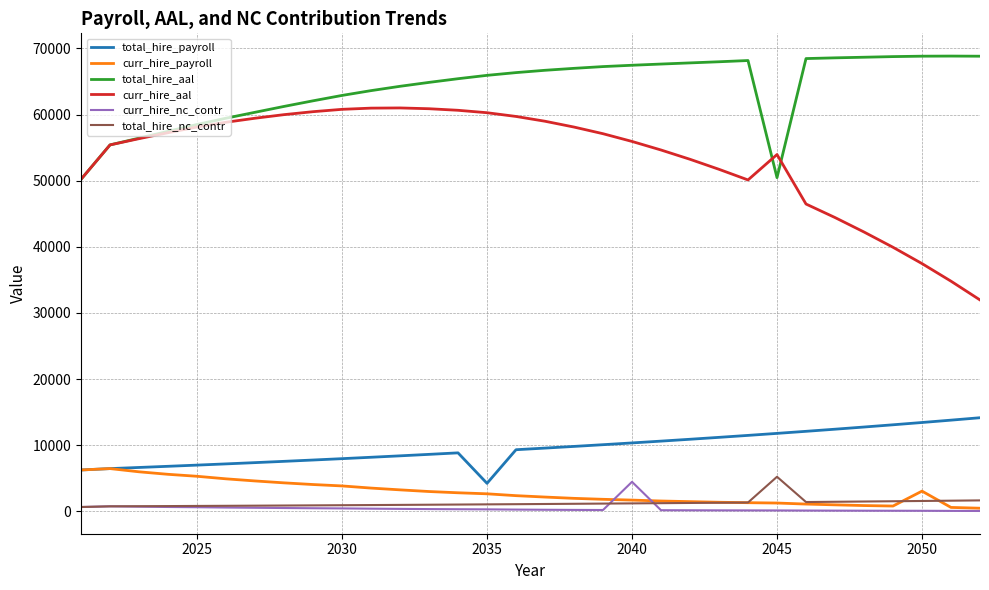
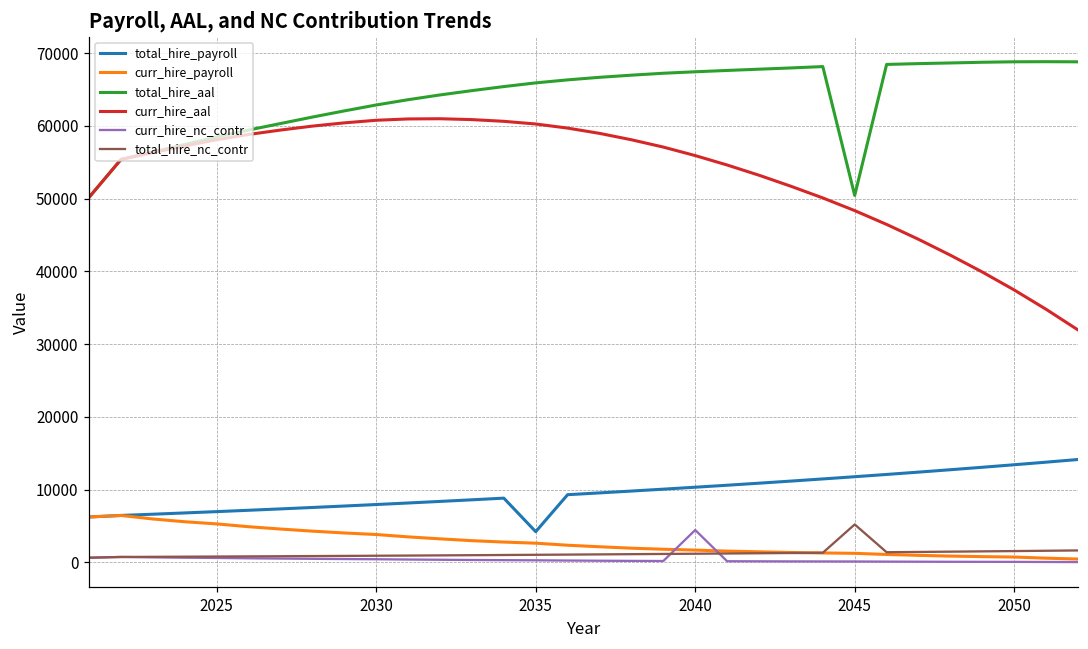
  {
    "total_hire_payroll": {
      "2025": 7000,
      "2030": 8000,
      "2035": 4000,
      "2040": 10000,
      "2045": 12000,
      "2050": 13000
    },
    "curr_hire_payroll": {
      "2025": 5000,
      "2030": 4000,
      "2035": 3000,
      "2040": 2000,
      "2045": 1000,
-     "2050": 3000
+     "2050": 1000
    },
    "total_hire_aal": {
      "2030": 63000,
      "2035": 66000,
      "2040": 67000,
      "2045": 50000,
      "2050": 69000
    },
    "curr_hire_aal": {
      "2030": 61000,
      "2035": 60000,
      "2040": 56000,
-     "2045": 54000,
+     "2045": 48000,
      "2050": 37000
    },
    "curr_hire_nc_contr": {
      "2030": 0,
      "2035": 0,
      "2040": 4000,
      "2045": 0,
      "2050": 0
    },
    "total_hire_nc_contr": {
      "2030": 1000,
      "2035": 1000,
      "2040": 1000,
      "2045": 5000,
      "2050": 2000
    }
  }
